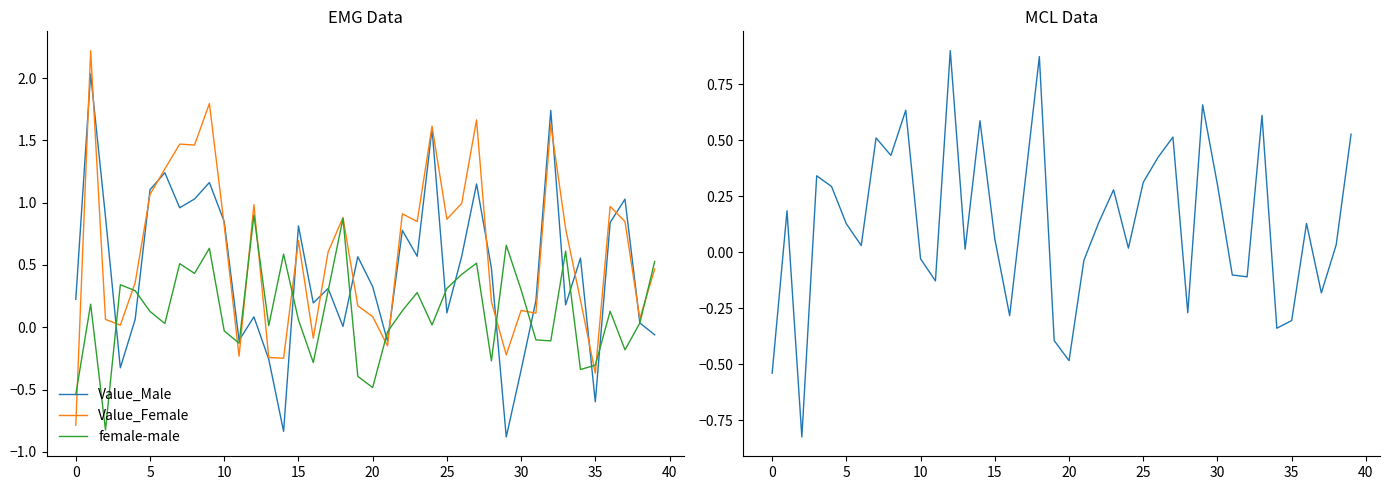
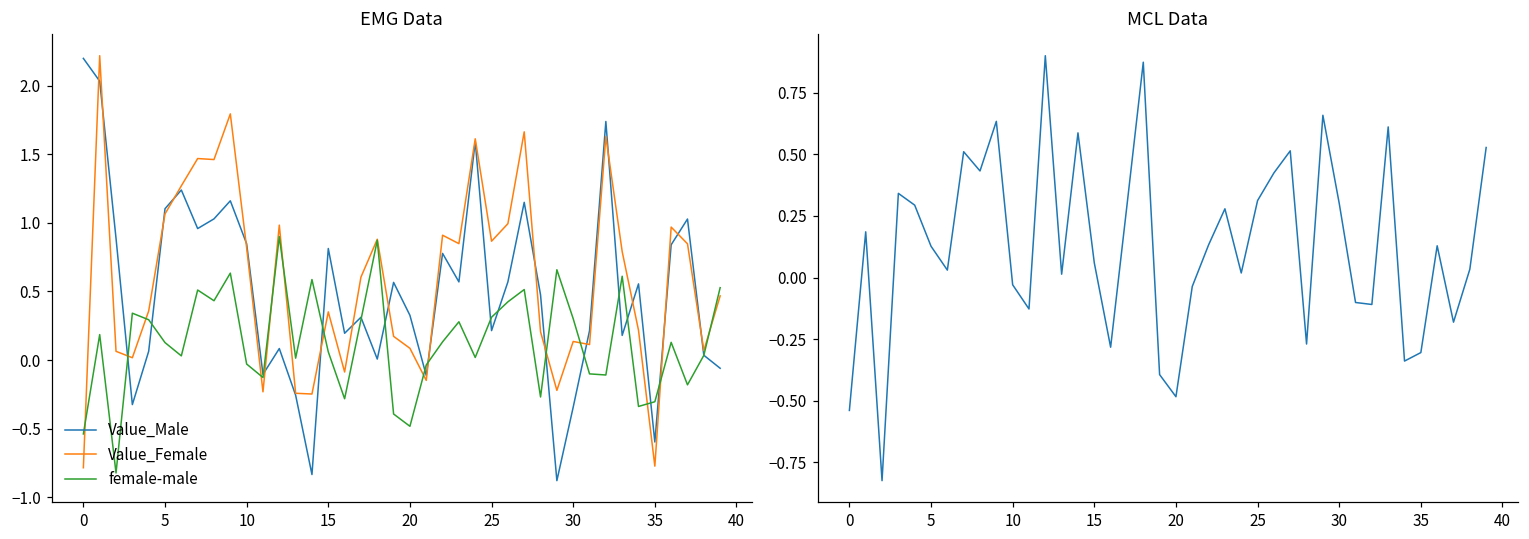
  {
    "EMG Data": {
      "Value_Male": {
-       "0": 0.23,
+       "0": 2.20,
        "5": 1.10,
        "10": 0.85,
        "15": 0.81,
        "20": 0.33,
-       "25": 0.12,
+       "25": 0.21,
        "30": -0.34,
        "35": -0.60
      },
      "Value_Female": {
        "0": -0.79,
        "5": 1.07,
        "10": 0.82,
-       "15": 0.70,
+       "15": 0.35,
        "20": 0.09,
        "25": 0.87,
        "30": 0.14,
-       "35": -0.37
+       "35": -0.77
      },
      "female-male": {
        "0": -0.54,
        "5": 0.13,
        "10": -0.03,
        "15": 0.06,
        "20": -0.48,
        "25": 0.31,
        "30": 0.30,
        "35": -0.30
      }
    },
    "MCL Data": {
      "0": -0.54,
      "5": 0.13,
      "10": -0.03,
      "15": 0.06,
      "20": -0.48,
      "25": 0.31,
      "30": 0.30,
      "35": -0.30
    }
  }
